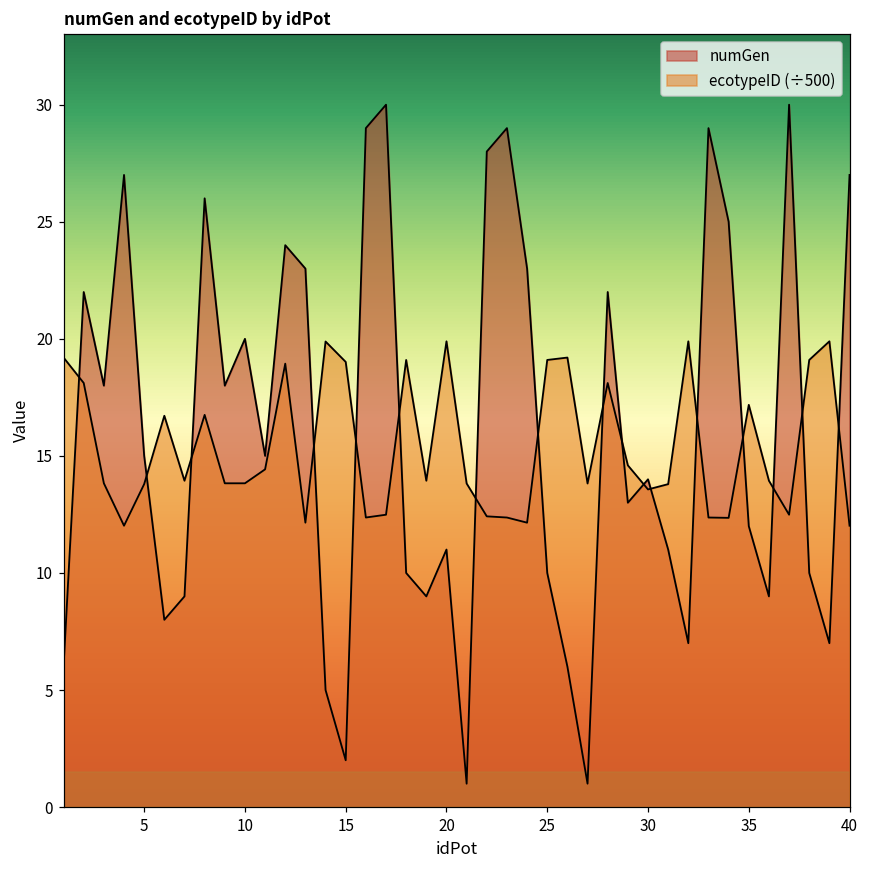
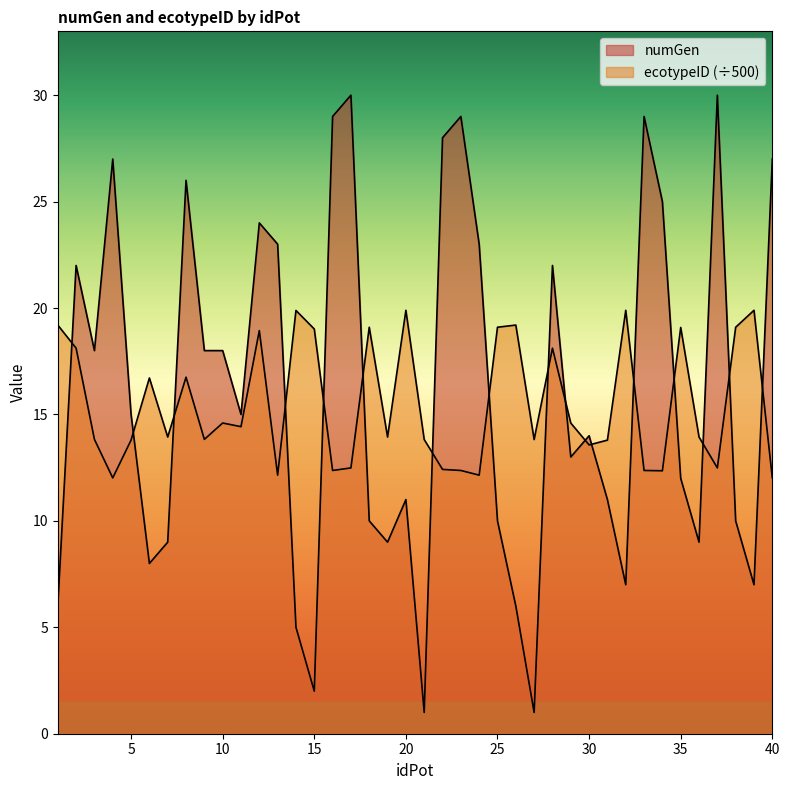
  {
    "numGen": {
      "5": 15,
-     "10": 20,
+     "10": 18,
      "15": 2,
      "20": 11,
      "25": 10,
      "30": 14,
      "35": 12,
      "40": 27
    },
    "ecotypeID (÷500)": {
      "5": 13.8,
-     "10": 13.8,
+     "10": 14.6,
      "15": 19.0,
      "20": 19.9,
      "25": 19.1,
      "30": 13.6,
-     "35": 17.2,
+     "35": 19.1,
      "40": 12.0
    }
  }
